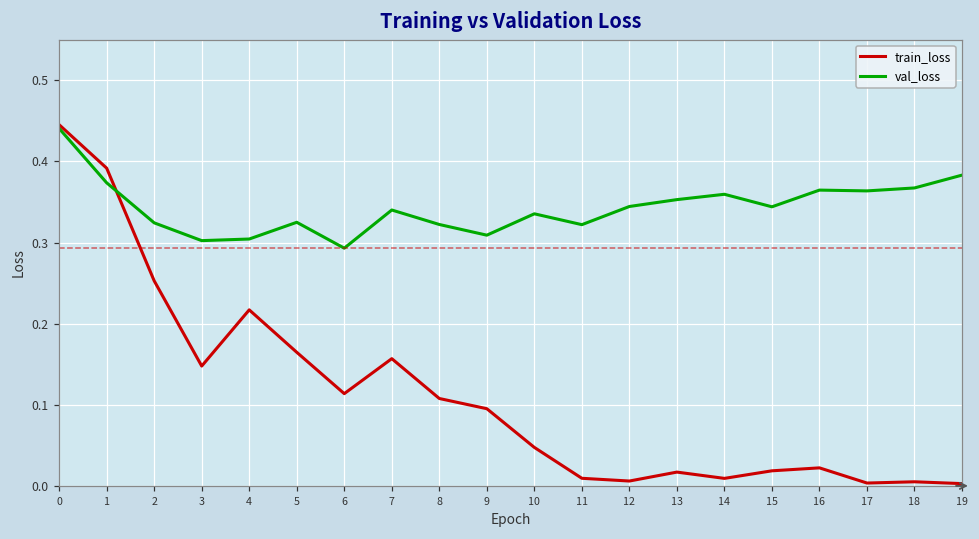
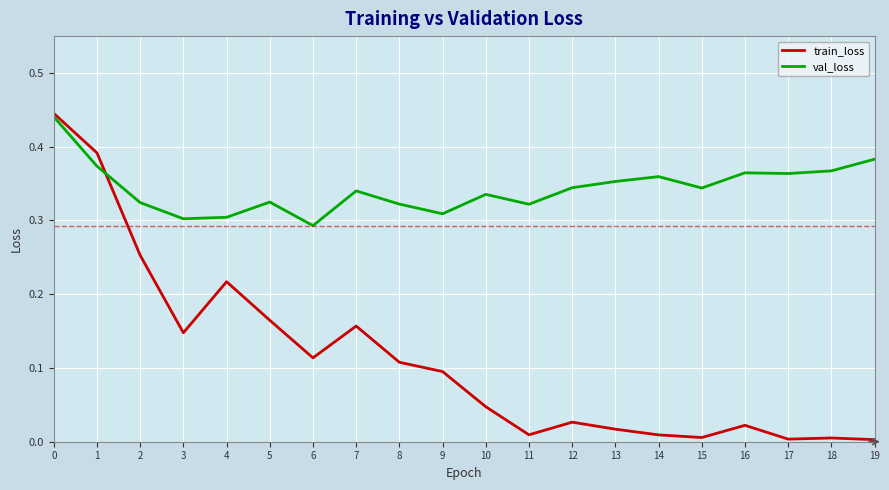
  {
    "train_loss": {
      "0": 0.45,
      "1": 0.39,
      "2": 0.25,
      "3": 0.15,
      "4": 0.22,
      "5": 0.16,
      "6": 0.11,
      "7": 0.16,
      "8": 0.11,
      "9": 0.10,
      "10": 0.05,
      "11": 0.01,
-     "12": 0.01,
+     "12": 0.03,
      "13": 0.02,
      "14": 0.01,
-     "15": 0.02,
+     "15": 0.01,
      "16": 0.02,
      "17": 0.00,
      "18": 0.01,
      "19": 0.00
    },
    "val_loss": {
      "0": 0.44,
      "1": 0.37,
      "2": 0.32,
      "3": 0.30,
      "4": 0.30,
      "5": 0.32,
      "6": 0.29,
      "7": 0.34,
      "8": 0.32,
      "9": 0.31,
      "10": 0.34,
      "11": 0.32,
      "12": 0.34,
      "13": 0.35,
      "14": 0.36,
      "15": 0.34,
      "16": 0.36,
      "17": 0.36,
      "18": 0.37,
      "19": 0.38
    }
  }
